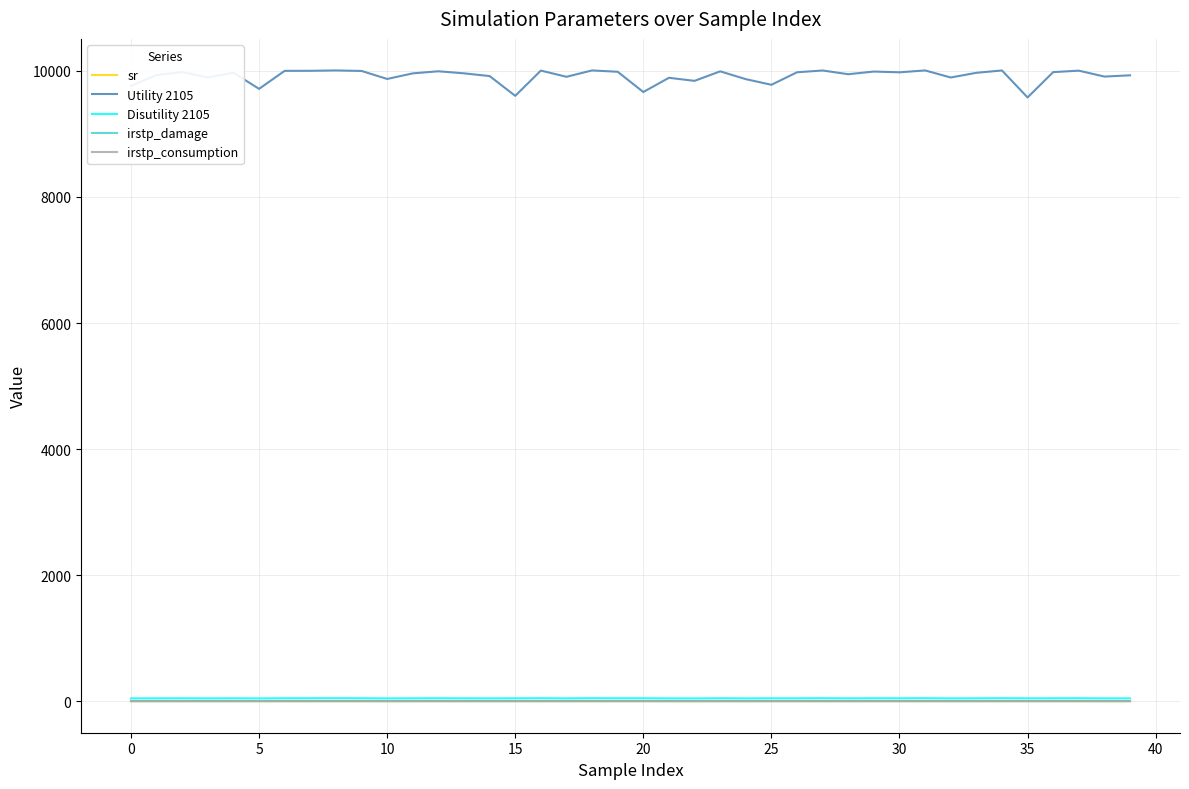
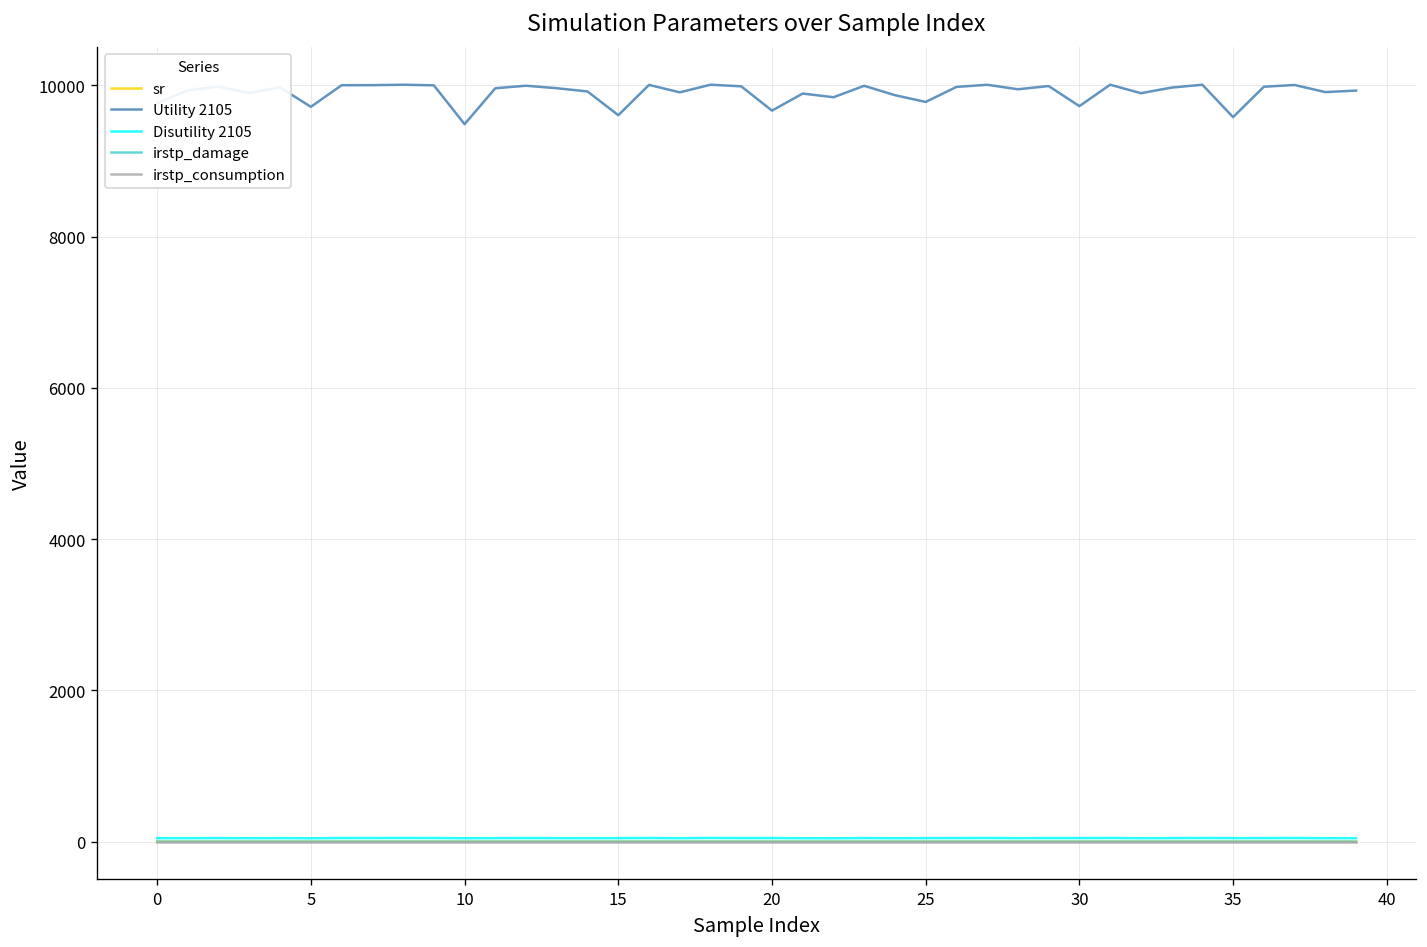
  {
    "irstp_consumption": {
      "0": 0,
      "5": 0,
      "10": 0,
      "15": 0,
      "20": 0,
      "25": 0,
      "30": 0,
      "35": 0
    },
    "Utility 2105": {
      "5": 9700,
-     "10": 9900,
+     "10": 9500,
      "15": 9600,
      "20": 9700,
      "25": 9800,
-     "30": 10000,
+     "30": 9700,
      "35": 9600
    },
    "Disutility 2105": {
      "0": 0,
      "5": 0,
      "10": 0,
      "15": 0,
      "20": 0,
      "25": 0,
      "30": 0,
      "35": 0
    }
  }
